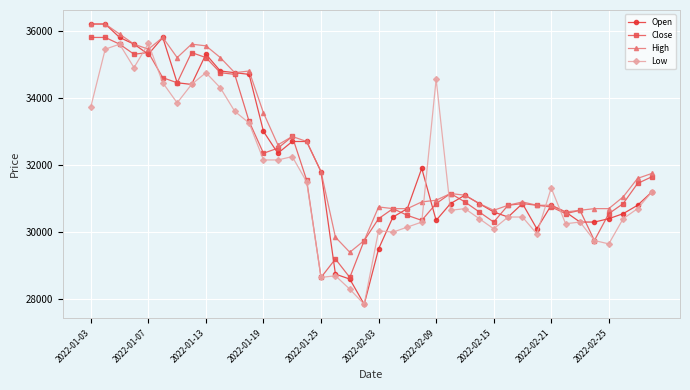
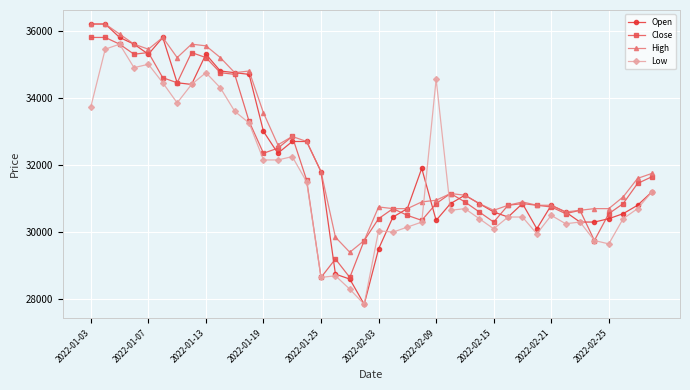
  {
    "Low": {
      "2022-01-03": 33700,
-     "2022-01-07": 35600,
+     "2022-01-07": 35000,
      "2022-01-13": 34800,
      "2022-01-19": 32200,
      "2022-02-03": 30000,
      "2022-02-09": 34600,
      "2022-02-15": 30100,
-     "2022-02-21": 31300,
+     "2022-02-21": 30500,
      "2022-02-25": 29700
    }
  }
